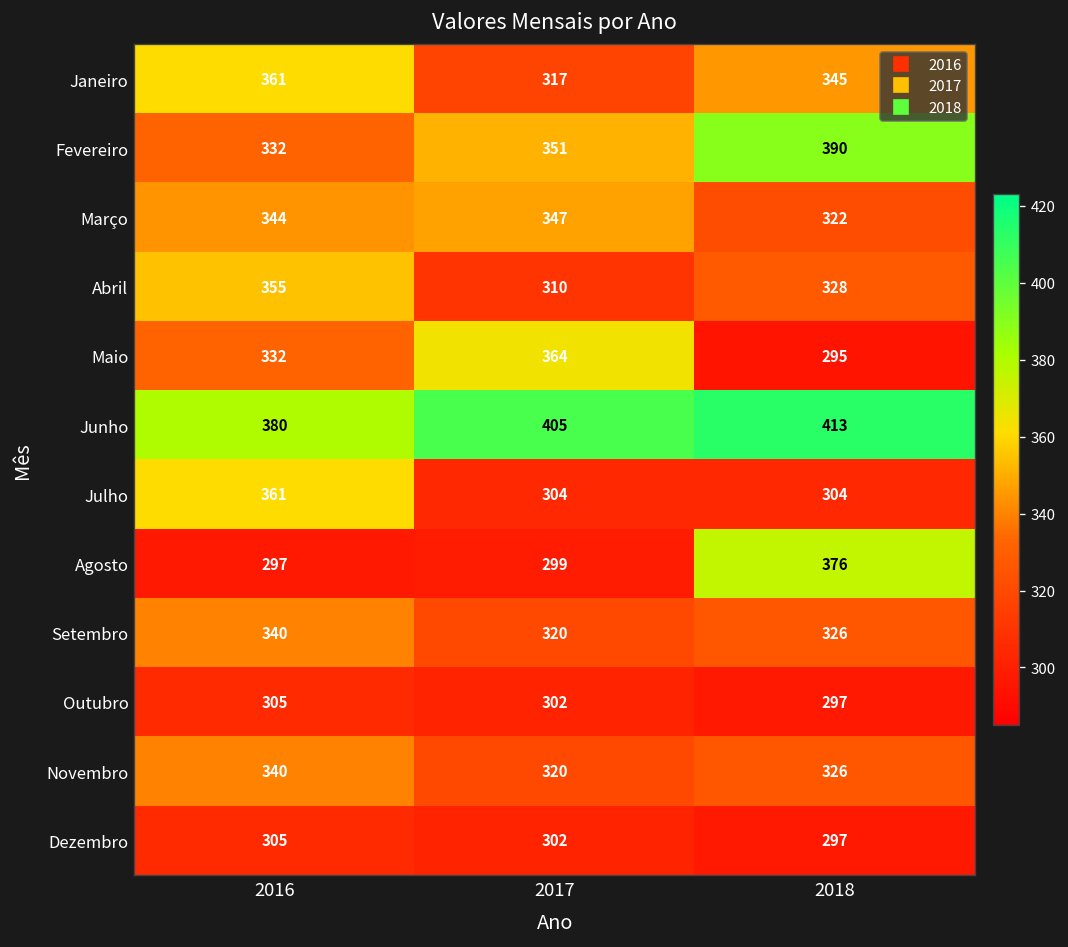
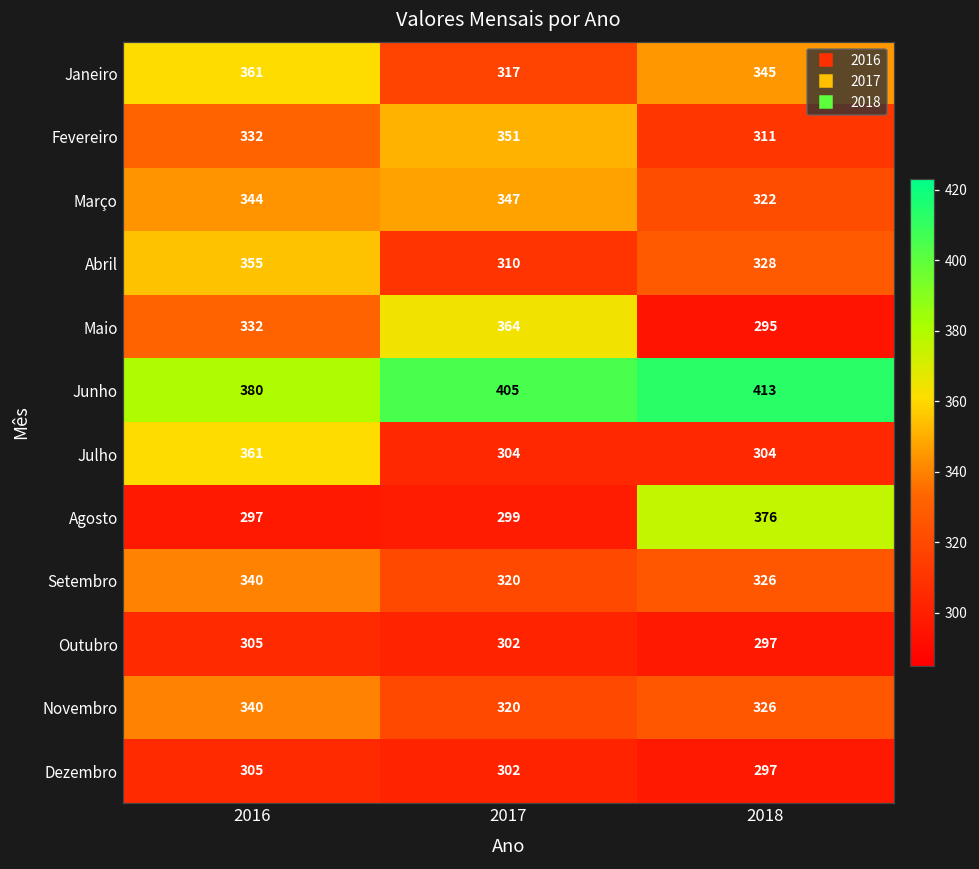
  {
    "Janeiro": {
      "2016": 361,
      "2017": 317,
      "2018": 345
    },
    "Fevereiro": {
      "2016": 332,
      "2017": 351,
-     "2018": 390
+     "2018": 311
    },
    "Março": {
      "2016": 344,
      "2017": 347,
      "2018": 322
    },
    "Abril": {
      "2016": 355,
      "2017": 310,
      "2018": 328
    },
    "Maio": {
      "2016": 332,
      "2017": 364,
      "2018": 295
    },
    "Junho": {
      "2016": 380,
      "2017": 405,
      "2018": 413
    },
    "Julho": {
      "2016": 361,
      "2017": 304,
      "2018": 304
    },
    "Agosto": {
      "2016": 297,
      "2017": 299,
      "2018": 376
    },
    "Setembro": {
      "2016": 340,
      "2017": 320,
      "2018": 326
    },
    "Outubro": {
      "2016": 305,
      "2017": 302,
      "2018": 297
    },
    "Novembro": {
      "2016": 340,
      "2017": 320,
      "2018": 326
    },
    "Dezembro": {
      "2016": 305,
      "2017": 302,
      "2018": 297
    }
  }
